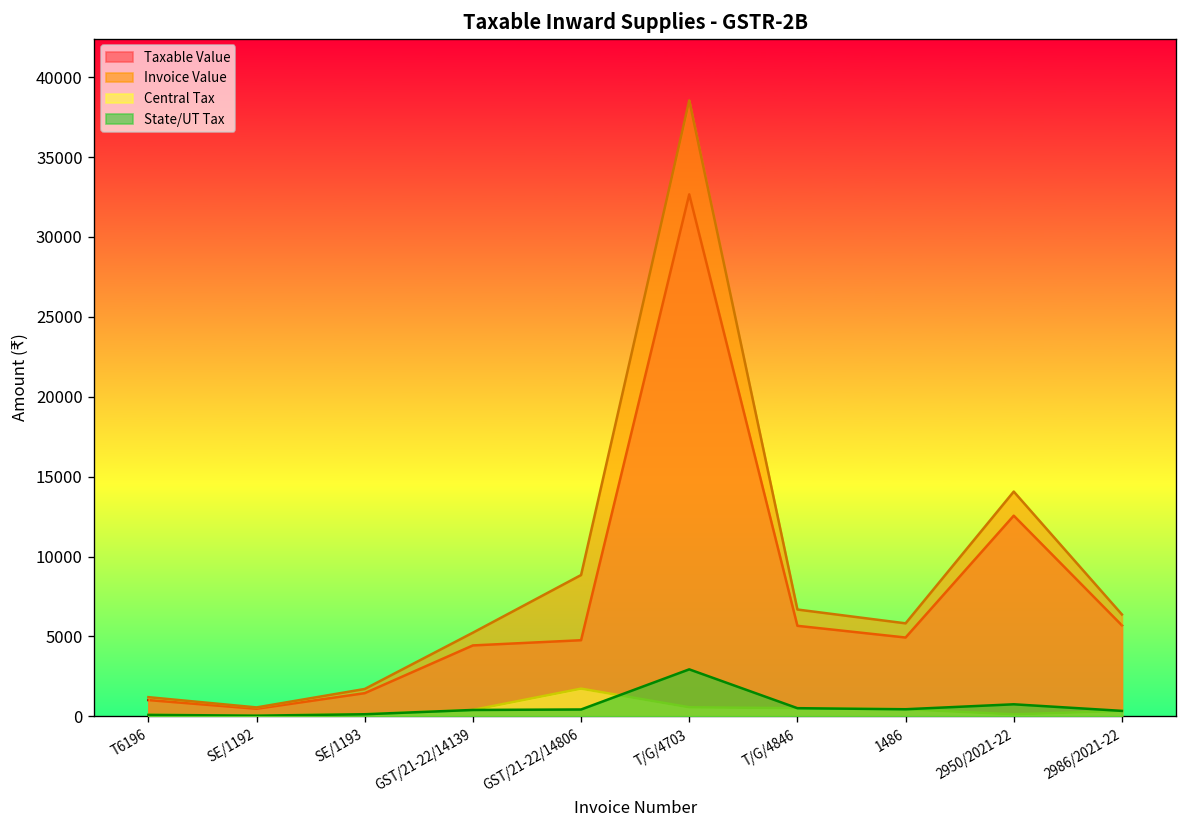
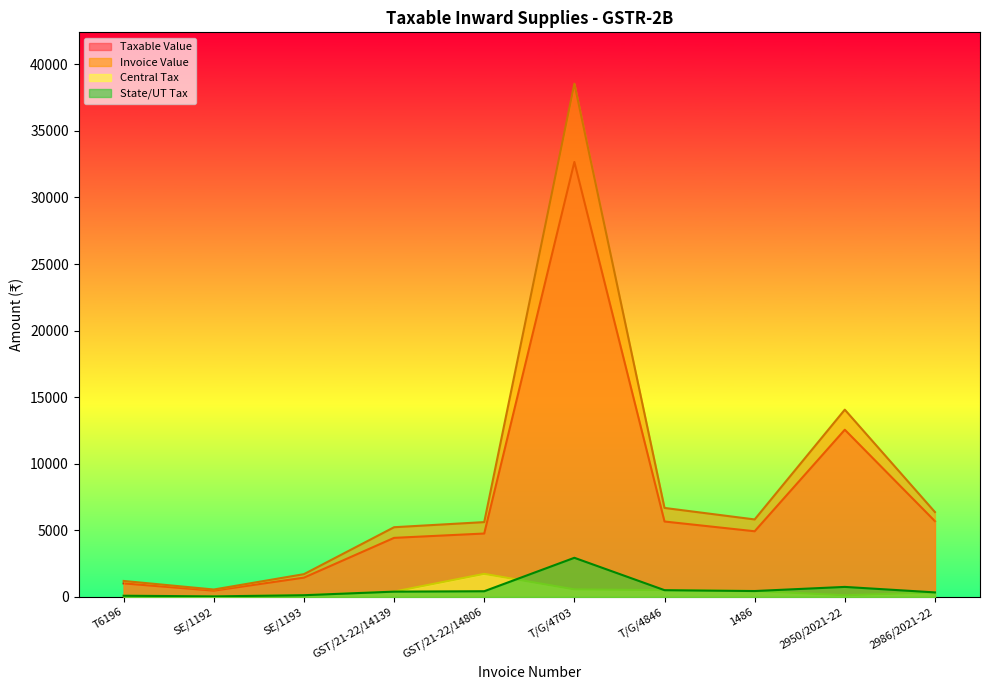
  {
    "Taxable Value": {
      "SE/1193": 1500,
      "GST/21-22/14139": 4400,
      "GST/21-22/14806": 4800,
      "T/G/4703": 32700,
      "T/G/4846": 5700,
      "1486": 4900,
      "2950/2021-22": 12600,
      "2986/2021-22": 5700
    },
    "Invoice Value": {
      "SE/1193": 1700,
      "GST/21-22/14139": 5200,
-     "GST/21-22/14806": 8800,
+     "GST/21-22/14806": 5600,
      "T/G/4703": 38500,
      "T/G/4846": 6700,
      "1486": 5800,
      "2950/2021-22": 14100,
      "2986/2021-22": 6400
    },
    "Central Tax": {
      "GST/21-22/14806": 1700,
      "T/G/4703": 600,
      "2950/2021-22": 100
    },
    "State/UT Tax": {
      "GST/21-22/14806": 400,
      "T/G/4703": 2900,
      "2950/2021-22": 800
    }
  }
